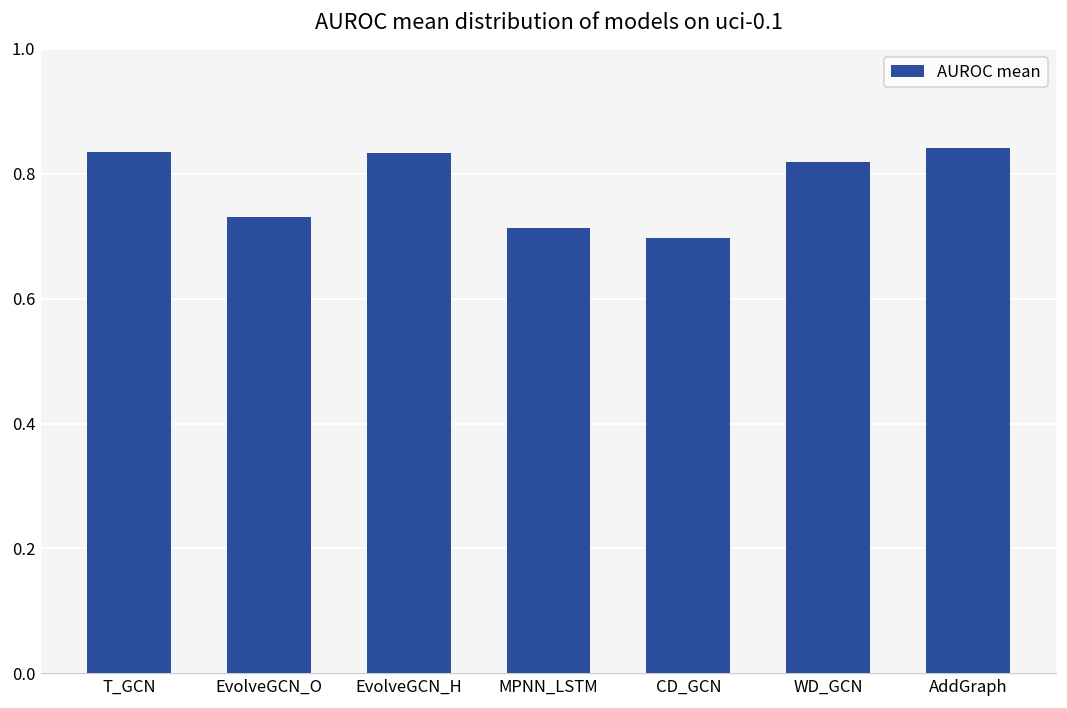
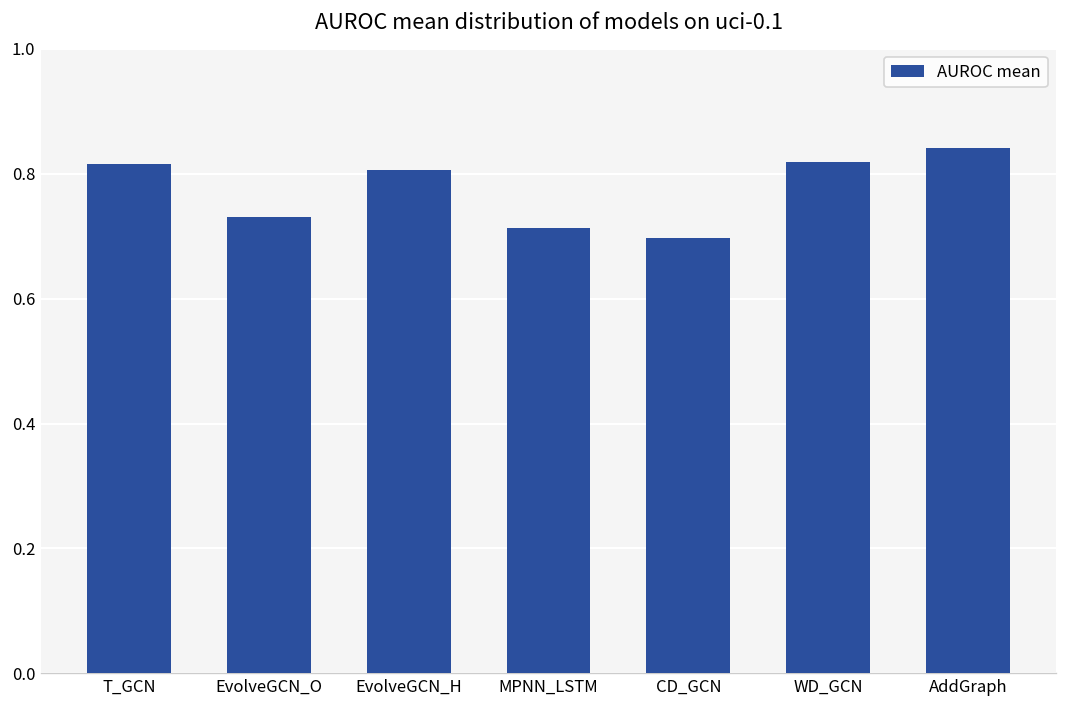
  {
-   "T_GCN": 0.84,
+   "T_GCN": 0.82,
    "EvolveGCN_O": 0.73,
-   "EvolveGCN_H": 0.83,
+   "EvolveGCN_H": 0.81,
    "MPNN_LSTM": 0.71,
    "CD_GCN": 0.70,
    "WD_GCN": 0.82,
    "AddGraph": 0.84
  }
